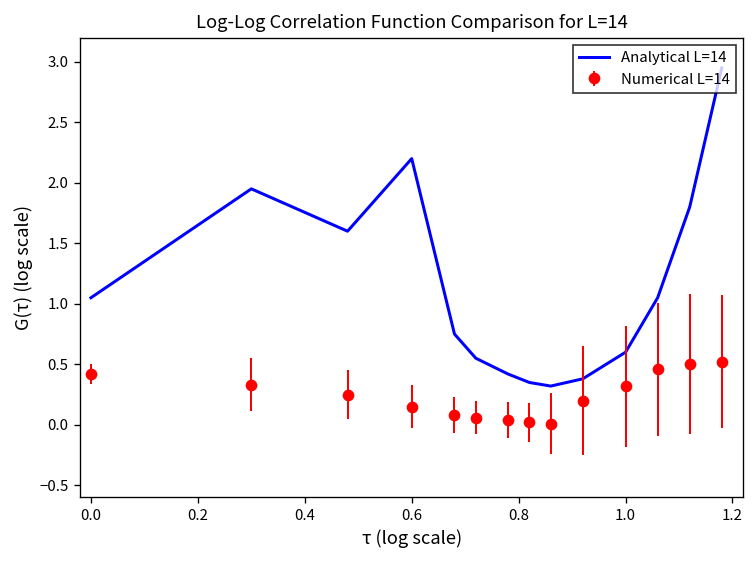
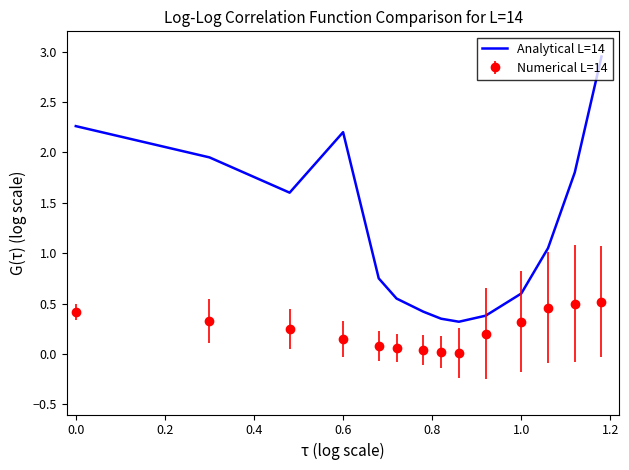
  {
    "Analytical L=14": {
-     "0.0": 1.05,
+     "0.0": 2.26,
      "0.6": 2.20,
      "1.0": 0.60
    }
  }
